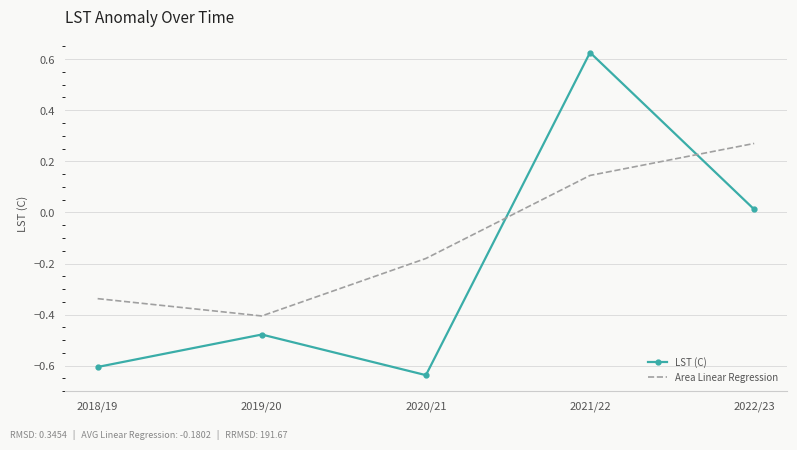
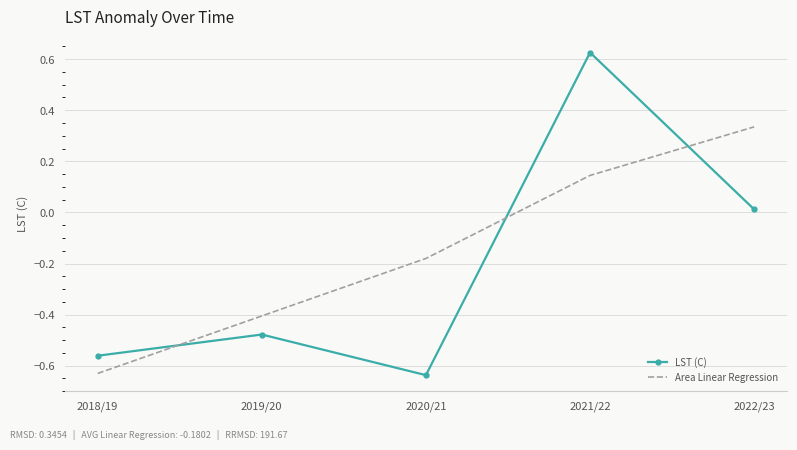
  {
    "LST (C)": {
-     "2018/19": -0.61,
+     "2018/19": -0.56,
      "2019/20": -0.48,
      "2020/21": -0.64,
      "2021/22": 0.63,
      "2022/23": 0.01
    },
    "Area Linear Regression": {
-     "2018/19": -0.34,
+     "2018/19": -0.63,
      "2019/20": -0.41,
      "2020/21": -0.18,
      "2021/22": 0.14,
-     "2022/23": 0.27
+     "2022/23": 0.34
    }
  }
